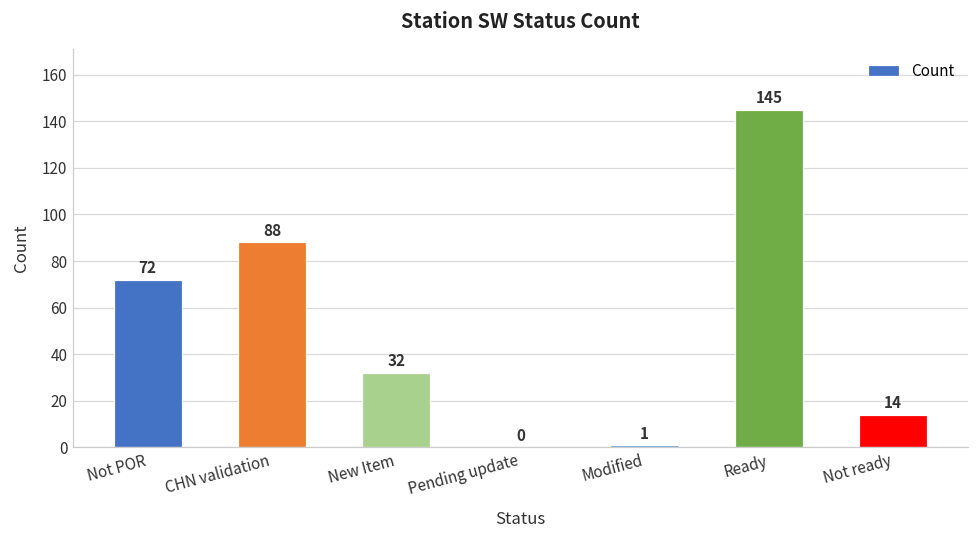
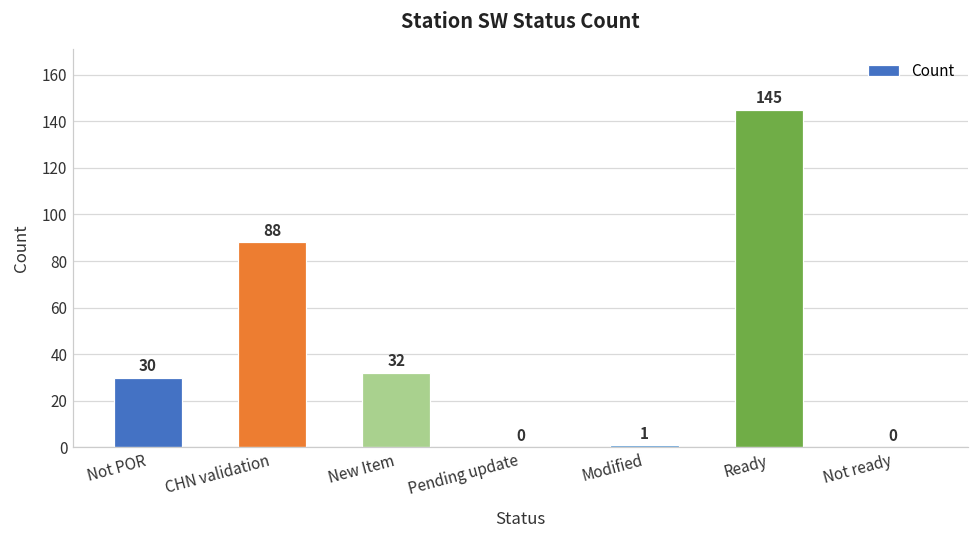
  {
-   "Not POR": 72,
+   "Not POR": 30,
    "CHN validation": 88,
    "New Item": 32,
    "Pending update": 0,
    "Modified": 1,
    "Ready": 145,
-   "Not ready": 14
+   "Not ready": 0
  }
